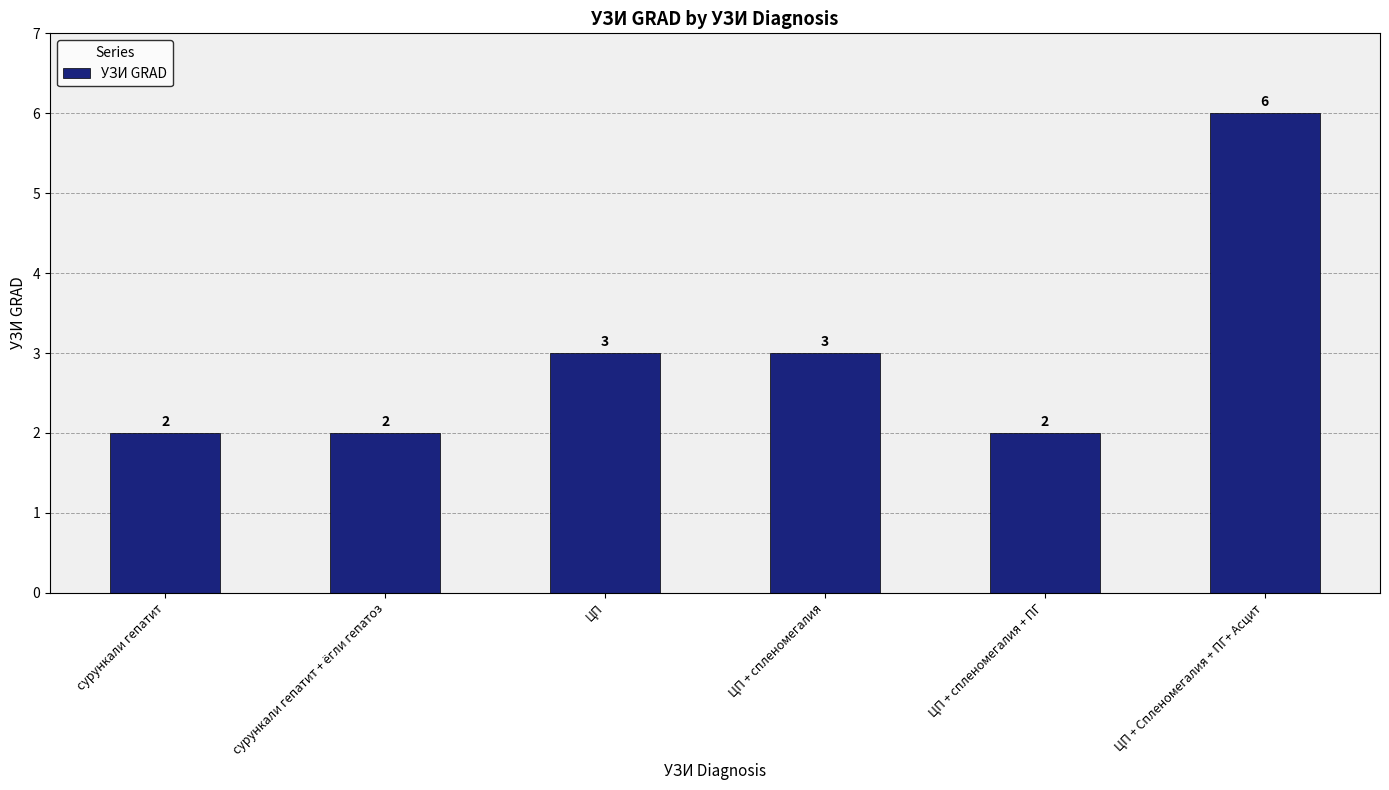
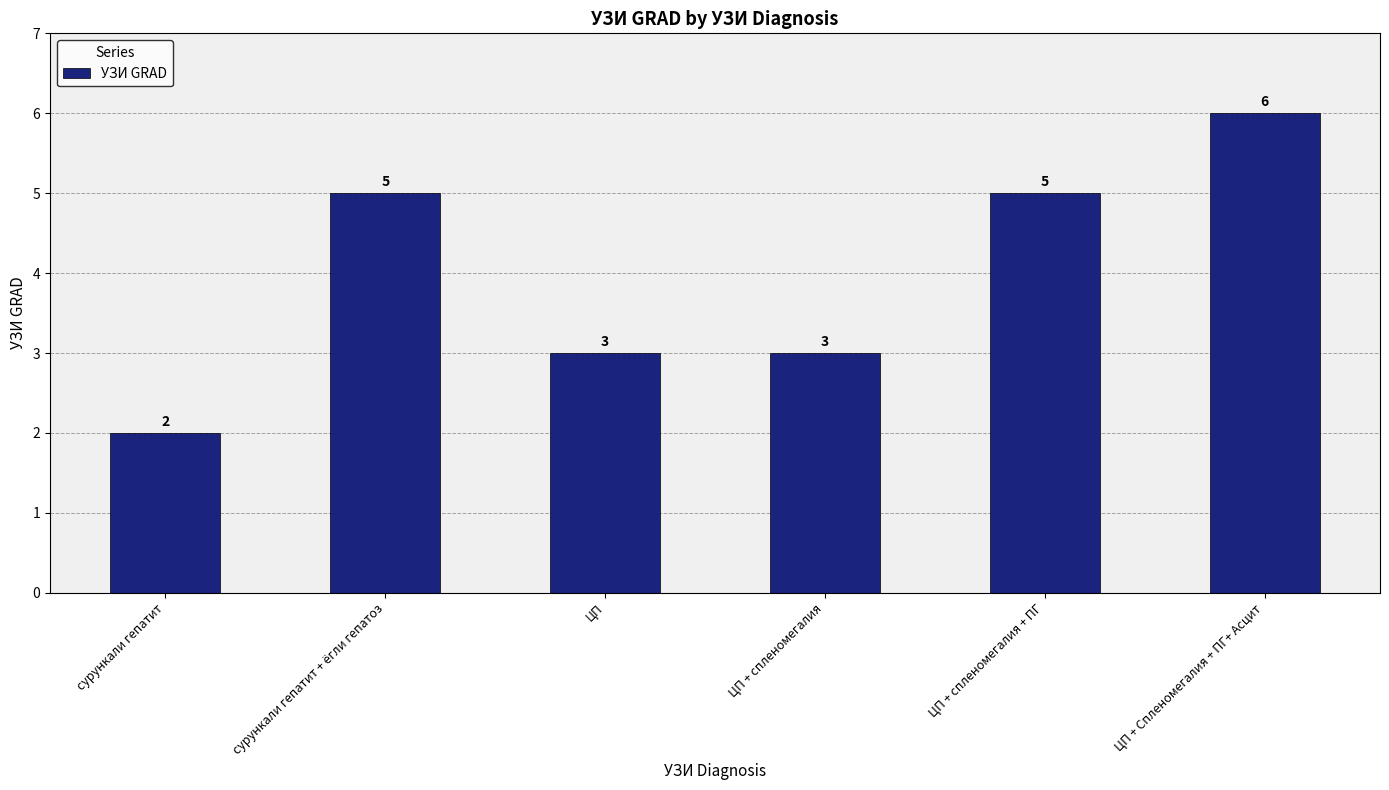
  {
    "сурункали гепатит": 2,
-   "сурункали гепатит + ёгли гепатоз": 2,
+   "сурункали гепатит + ёгли гепатоз": 5,
    "ЦП": 3,
    "ЦП + спленомегалия": 3,
-   "ЦП + спленомегалия + ПГ": 2,
+   "ЦП + спленомегалия + ПГ": 5,
    "ЦП + Спленомегалия + ПГ+ Асцит": 6
  }
